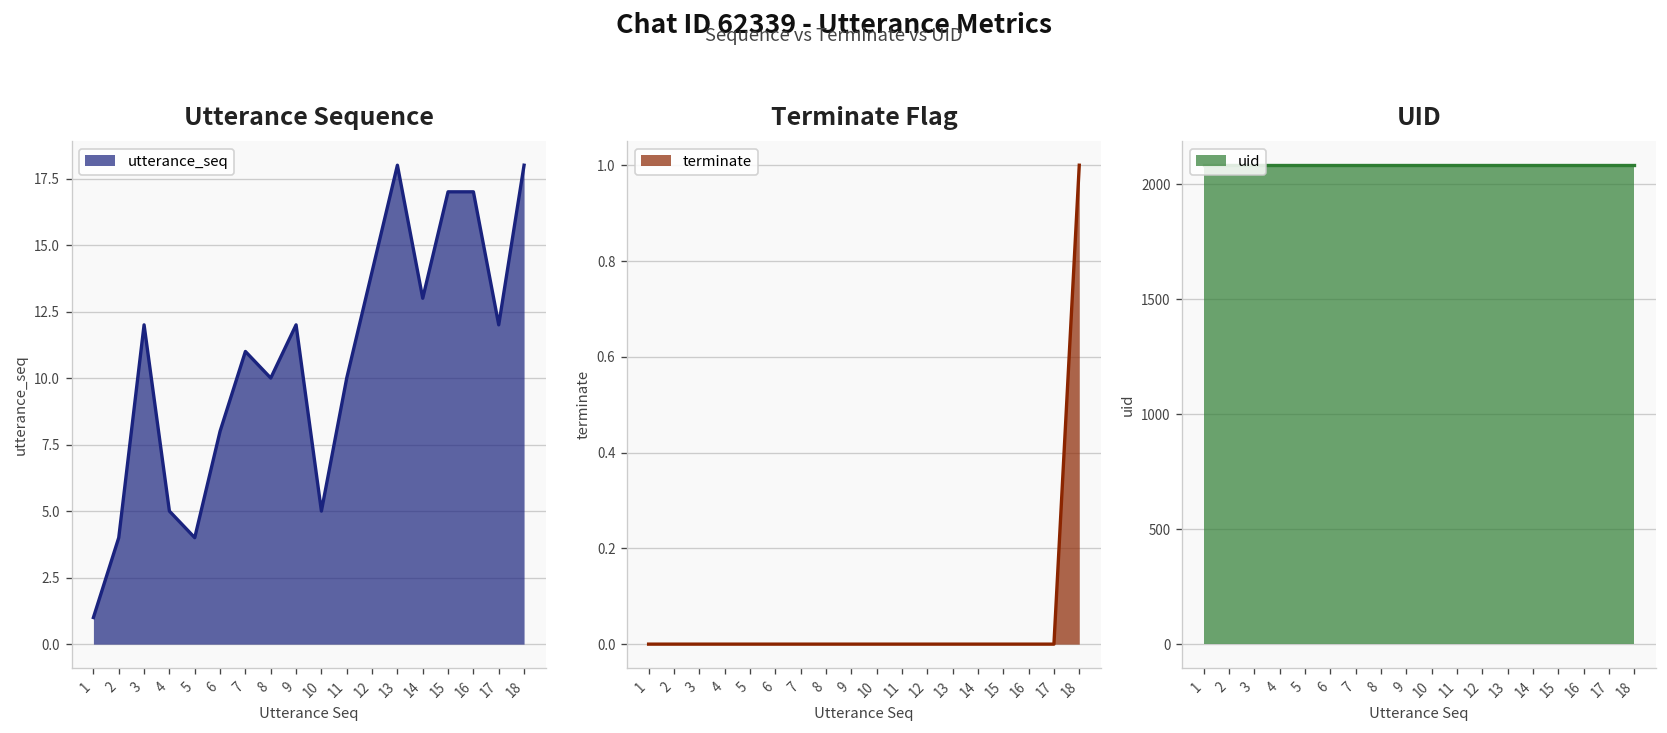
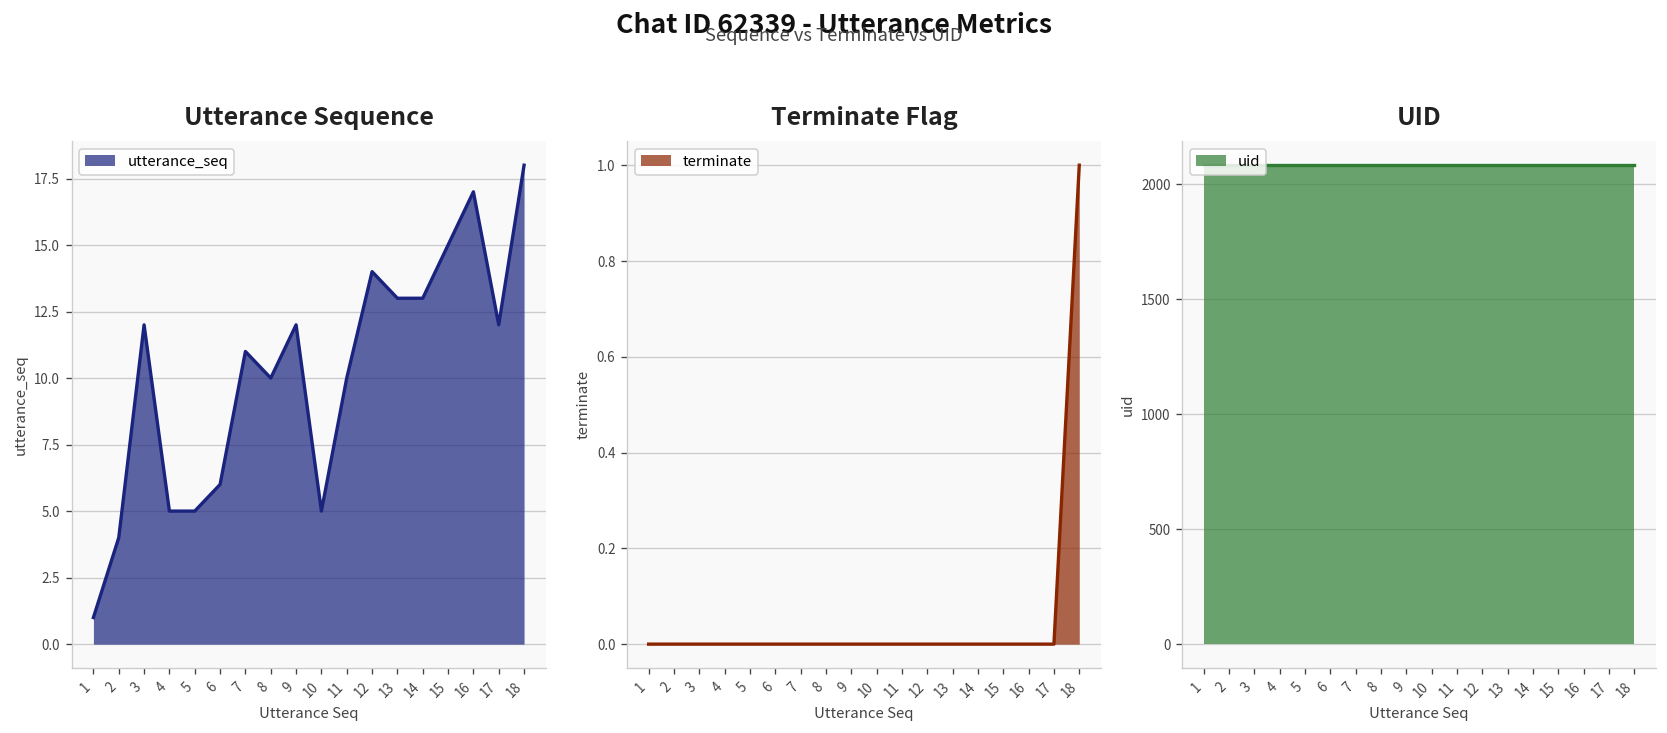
  {
    "Utterance Sequence": {
      "1": 1,
      "2": 4,
      "3": 12,
      "4": 5,
-     "5": 4,
-     "6": 8,
+     "5": 5,
+     "6": 6,
      "7": 11,
      "8": 10,
      "9": 12,
      "10": 5,
      "11": 10,
      "12": 14,
-     "13": 18,
+     "13": 13,
      "14": 13,
-     "15": 17,
+     "15": 15,
      "16": 17,
      "17": 12,
      "18": 18
    },
    "Terminate Flag": {
      "1": 0.00,
      "2": 0.00,
      "3": 0.00,
      "4": 0.00,
      "5": 0.00,
      "6": 0.00,
      "7": 0.00,
      "8": 0.00,
      "9": 0.00,
      "10": 0.00,
      "11": 0.00,
      "12": 0.00,
      "13": 0.00,
      "14": 0.00,
      "15": 0.00,
      "16": 0.00,
      "17": 0.00,
      "18": 1.00
    },
    "UID": {
      "4": 2080,
      "5": 2080,
      "6": 2080,
      "7": 2080,
      "8": 2080,
      "9": 2080,
      "10": 2080,
      "11": 2080,
      "12": 2080,
      "13": 2080,
      "14": 2080,
      "15": 2080,
      "16": 2080,
      "17": 2080,
      "18": 2080
    }
  }
